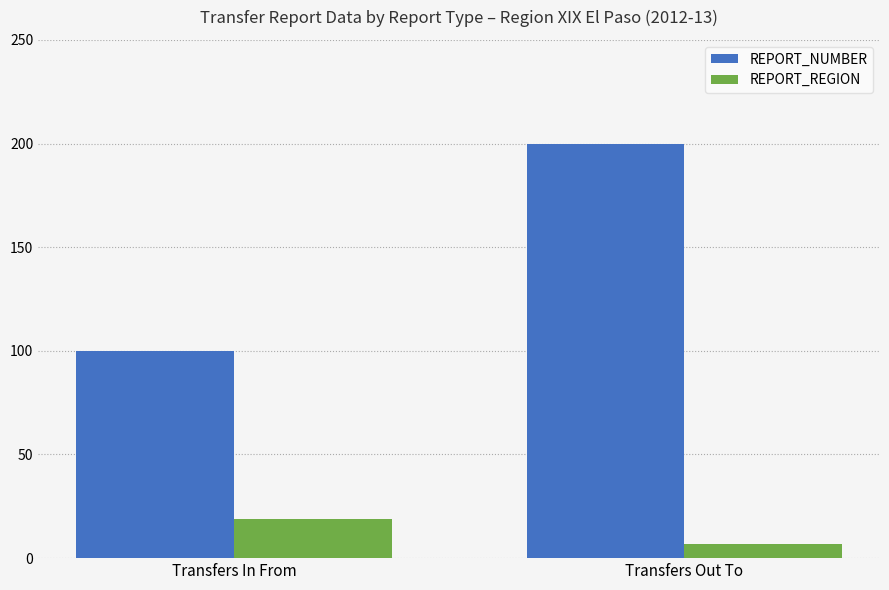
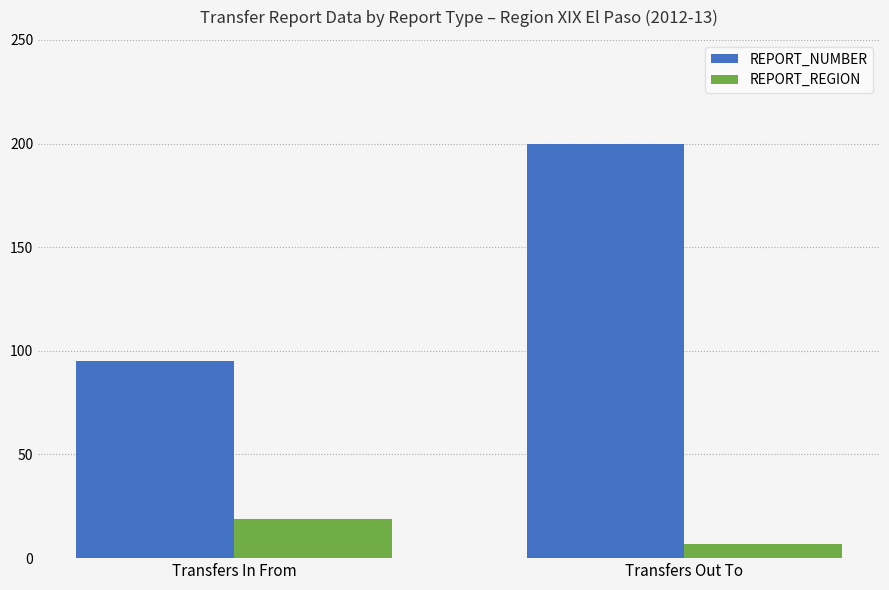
  {
    "REPORT_NUMBER": {
-     "Transfers In From": 100,
+     "Transfers In From": 95,
      "Transfers Out To": 200
    },
    "REPORT_REGION": {
      "Transfers In From": 19,
      "Transfers Out To": 7
    }
  }
